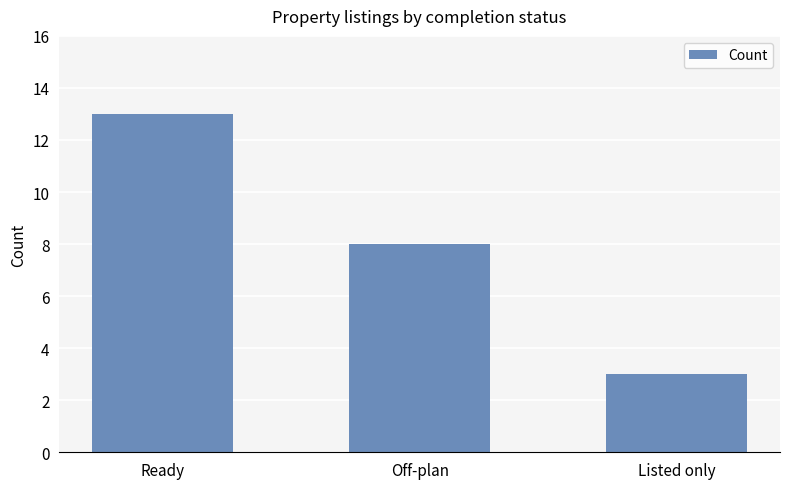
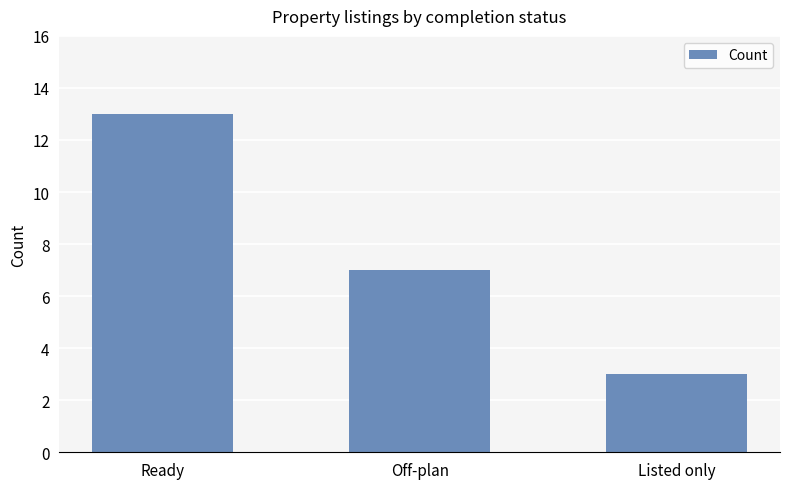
  {
    "Ready": 13,
-   "Off-plan": 8,
+   "Off-plan": 7,
    "Listed only": 3
  }
